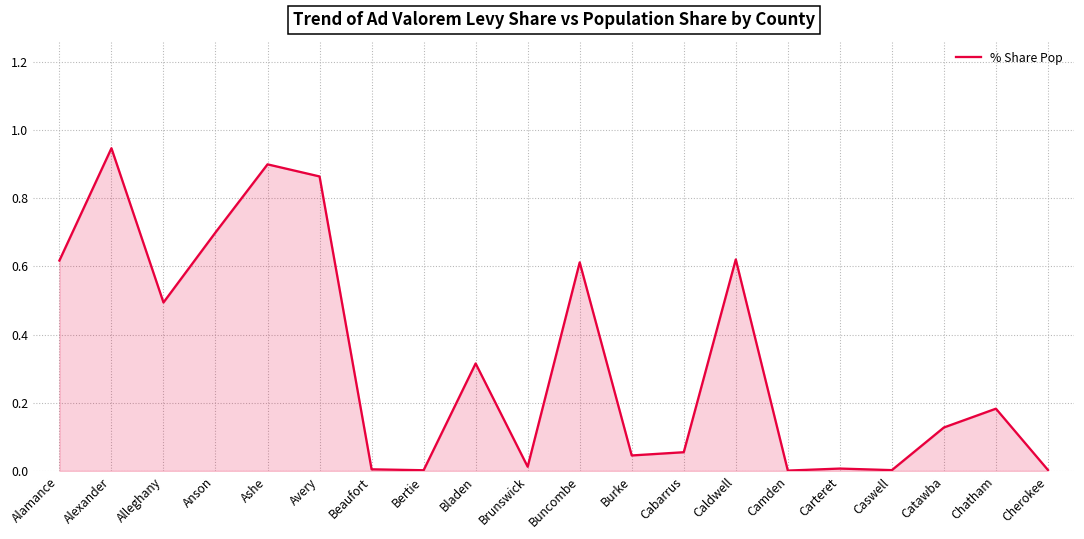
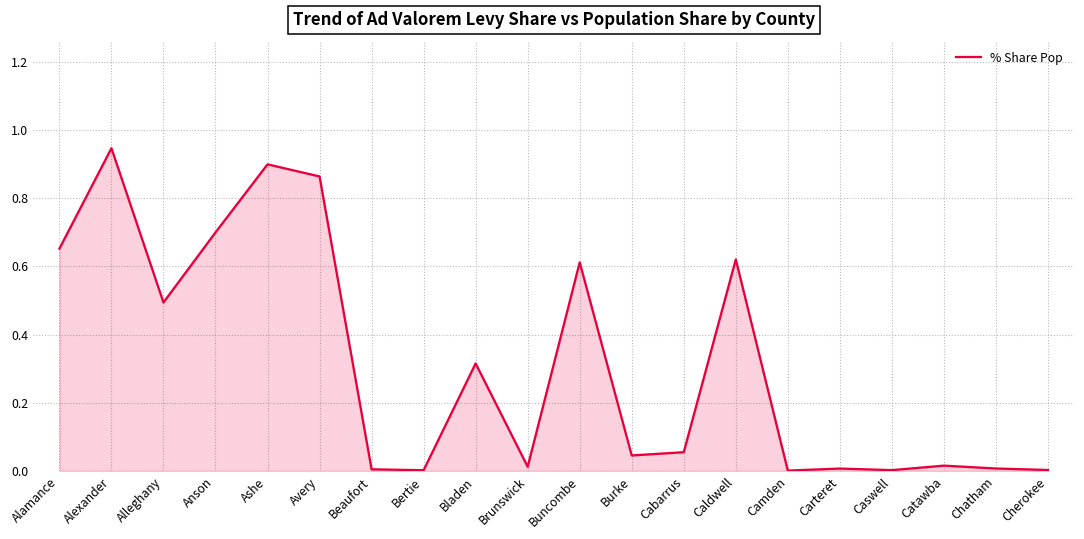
  {
-   "Alamance": 0.62,
+   "Alamance": 0.65,
    "Alexander": 0.95,
    "Alleghany": 0.49,
    "Anson": 0.70,
    "Ashe": 0.90,
    "Avery": 0.86,
    "Beaufort": 0.00,
    "Bertie": 0.00,
    "Bladen": 0.32,
    "Brunswick": 0.01,
    "Buncombe": 0.61,
    "Burke": 0.05,
    "Cabarrus": 0.05,
    "Caldwell": 0.62,
    "Camden": 0.00,
    "Carteret": 0.01,
    "Caswell": 0.00,
-   "Catawba": 0.13,
-   "Chatham": 0.18,
+   "Catawba": 0.02,
+   "Chatham": 0.01,
    "Cherokee": 0.00
  }
